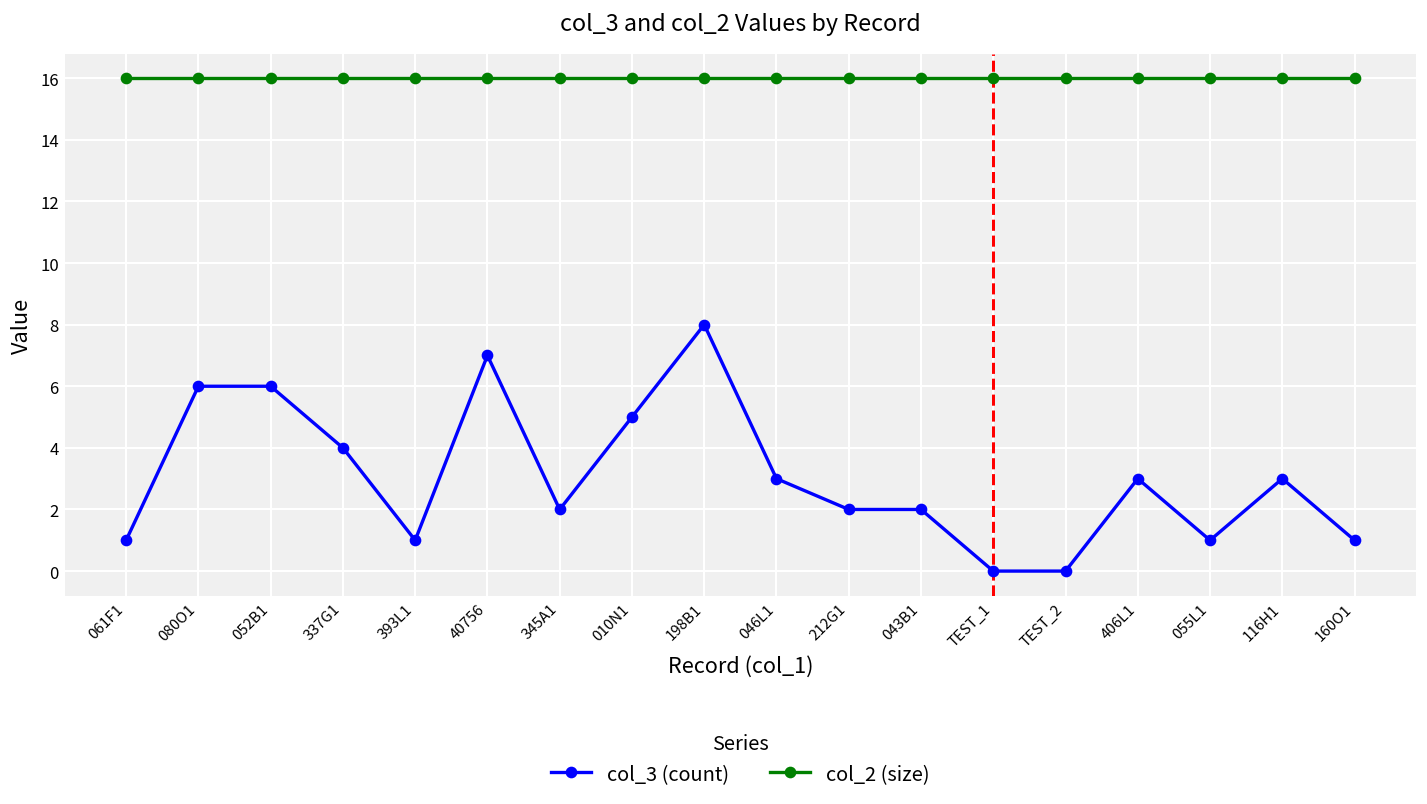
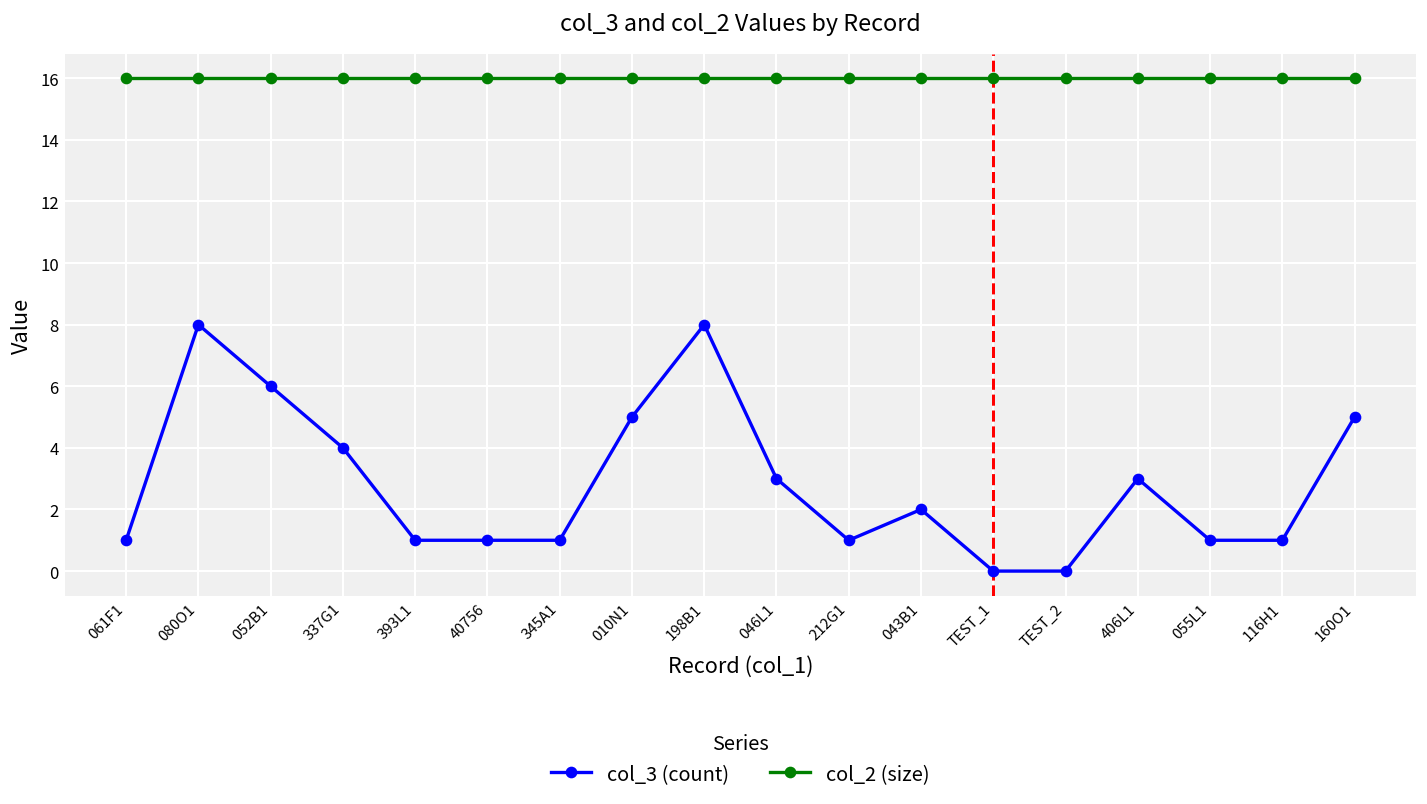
  {
    "col_3 (count)": {
      "061F1": 1,
-     "080O1": 6,
+     "080O1": 8,
      "052B1": 6,
      "337G1": 4,
      "393L1": 1,
-     "40756": 7,
-     "345A1": 2,
+     "40756": 1,
+     "345A1": 1,
      "010N1": 5,
      "198B1": 8,
      "046L1": 3,
-     "212G1": 2,
+     "212G1": 1,
      "043B1": 2,
      "TEST_1": 0,
      "TEST_2": 0,
      "406L1": 3,
      "055L1": 1,
-     "116H1": 3,
-     "160O1": 1
+     "116H1": 1,
+     "160O1": 5
    },
    "col_2 (size)": {
      "061F1": 16,
      "080O1": 16,
      "052B1": 16,
      "337G1": 16,
      "393L1": 16,
      "40756": 16,
      "345A1": 16,
      "010N1": 16,
      "198B1": 16,
      "046L1": 16,
      "212G1": 16,
      "043B1": 16,
      "TEST_1": 16,
      "TEST_2": 16,
      "406L1": 16,
      "055L1": 16,
      "116H1": 16,
      "160O1": 16
    }
  }
